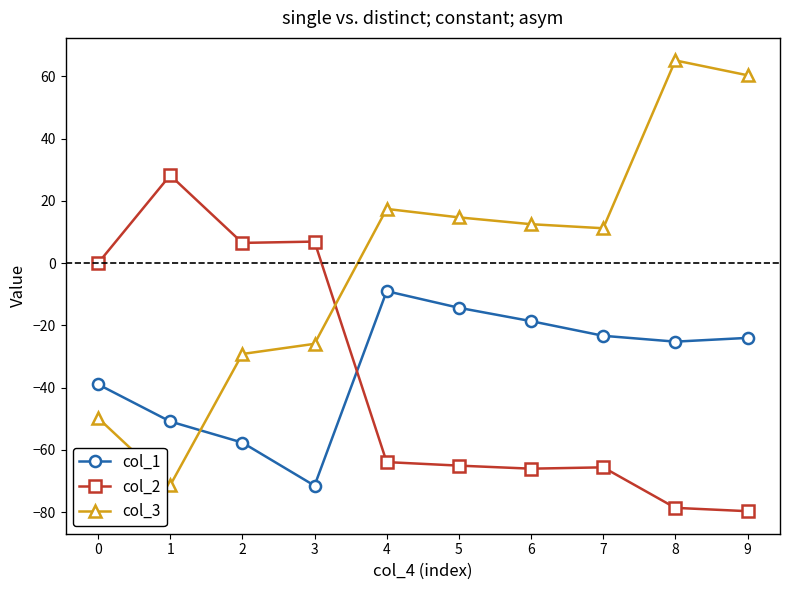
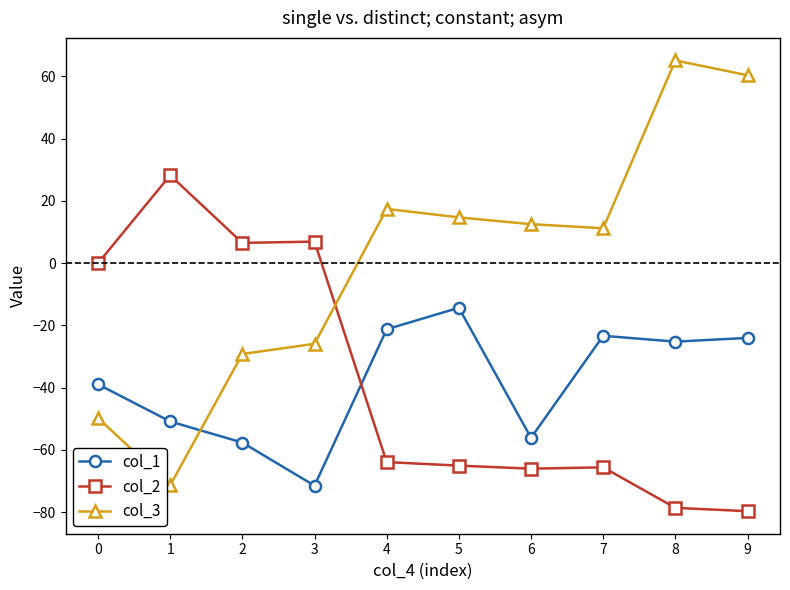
  {
    "col_1": {
      "0": -39,
      "1": -51,
      "2": -58,
      "3": -71,
-     "4": -9,
+     "4": -21,
      "5": -14,
-     "6": -19,
+     "6": -56,
      "7": -23,
      "8": -25,
      "9": -24
    },
    "col_2": {
      "0": 0,
      "1": 28,
      "2": 7,
      "3": 7,
      "4": -64,
      "5": -65,
      "6": -66,
      "7": -66,
      "8": -79,
      "9": -80
    },
    "col_3": {
      "0": -50,
      "1": -71,
      "2": -29,
      "3": -26,
      "4": 17,
      "5": 15,
      "6": 13,
      "7": 11,
      "8": 65,
      "9": 60
    }
  }
